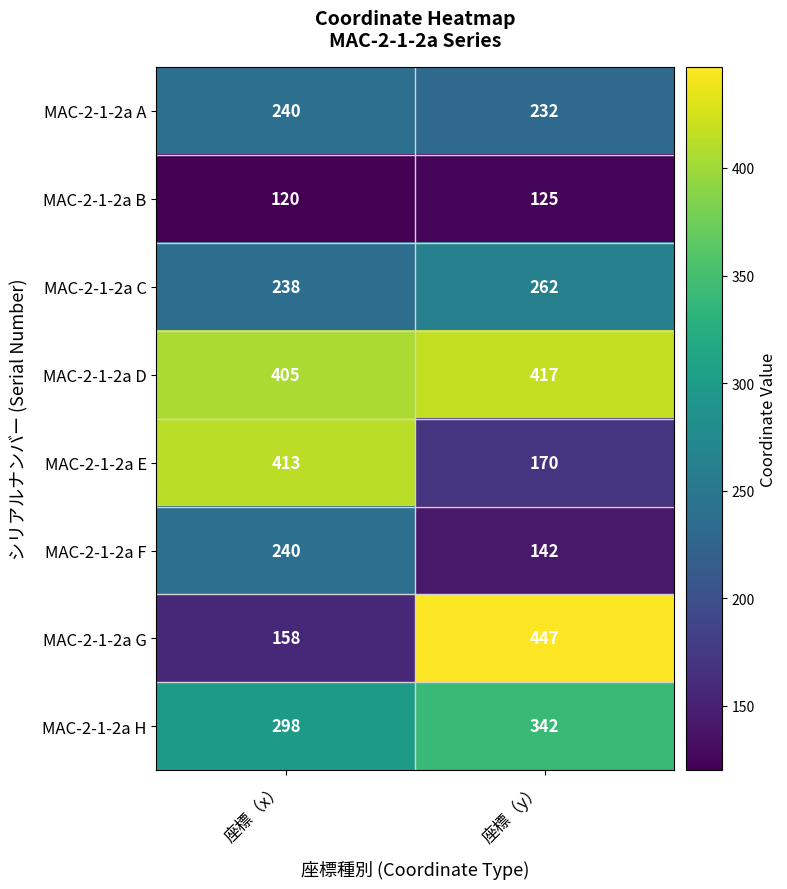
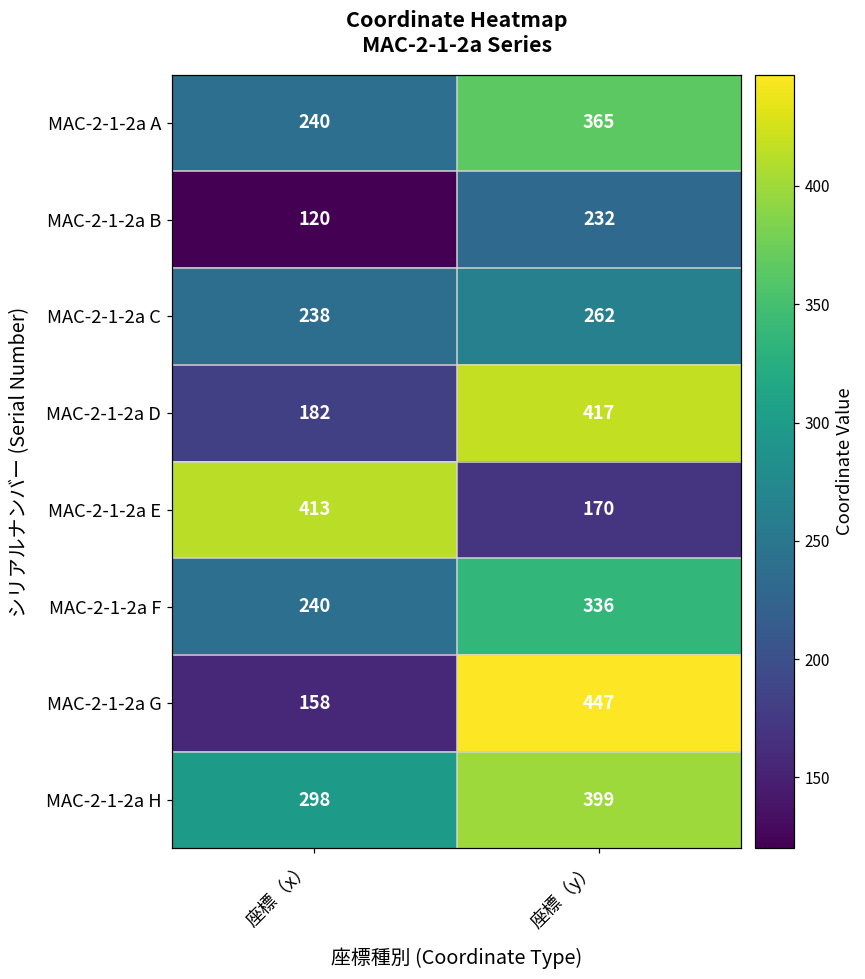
  {
    "MAC-2-1-2a A": {
      "座標（x）": 240,
-     "座標（y）": 232
+     "座標（y）": 365
    },
    "MAC-2-1-2a B": {
      "座標（x）": 120,
-     "座標（y）": 125
+     "座標（y）": 232
    },
    "MAC-2-1-2a C": {
      "座標（x）": 238,
      "座標（y）": 262
    },
    "MAC-2-1-2a D": {
-     "座標（x）": 405,
+     "座標（x）": 182,
      "座標（y）": 417
    },
    "MAC-2-1-2a E": {
      "座標（x）": 413,
      "座標（y）": 170
    },
    "MAC-2-1-2a F": {
      "座標（x）": 240,
-     "座標（y）": 142
+     "座標（y）": 336
    },
    "MAC-2-1-2a G": {
      "座標（x）": 158,
      "座標（y）": 447
    },
    "MAC-2-1-2a H": {
      "座標（x）": 298,
-     "座標（y）": 342
+     "座標（y）": 399
    }
  }
